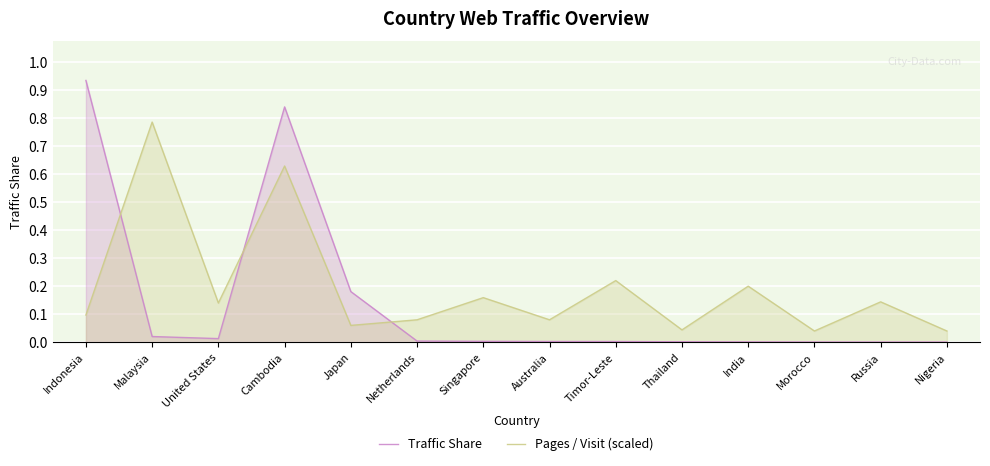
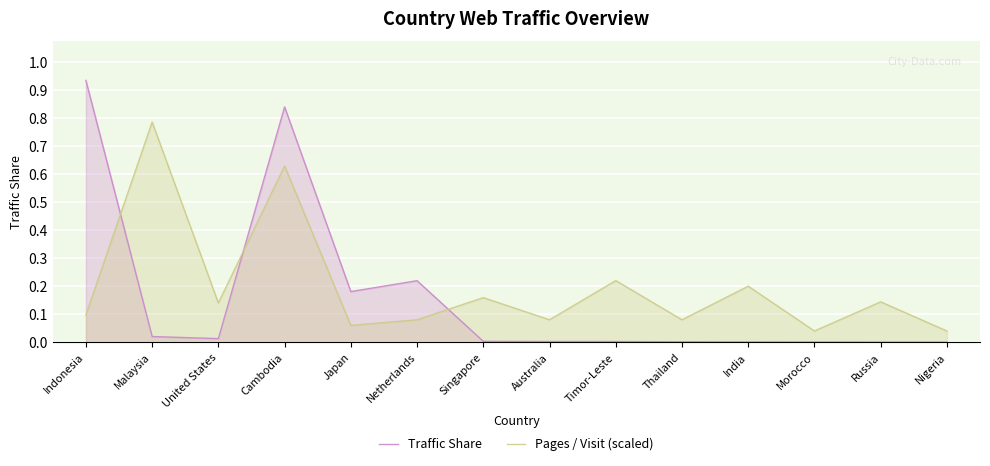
  {
    "Traffic Share": {
      "Indonesia": 0.93,
      "Malaysia": 0.02,
      "United States": 0.01,
      "Cambodia": 0.84,
      "Japan": 0.18,
-     "Netherlands": 0.00,
+     "Netherlands": 0.22,
      "Singapore": 0.00,
      "Australia": 0.00,
      "Timor-Leste": 0.00,
      "Thailand": 0.00,
      "India": 0.00,
      "Morocco": 0.00,
      "Russia": 0.00,
      "Nigeria": 0.00
    },
    "Pages / Visit (scaled)": {
      "Indonesia": 0.10,
      "Malaysia": 0.79,
      "United States": 0.14,
      "Cambodia": 0.63,
      "Japan": 0.06,
      "Netherlands": 0.08,
      "Singapore": 0.16,
      "Australia": 0.08,
      "Timor-Leste": 0.22,
-     "Thailand": 0.04,
+     "Thailand": 0.08,
      "India": 0.20,
      "Morocco": 0.04,
      "Russia": 0.14,
      "Nigeria": 0.04
    }
  }
